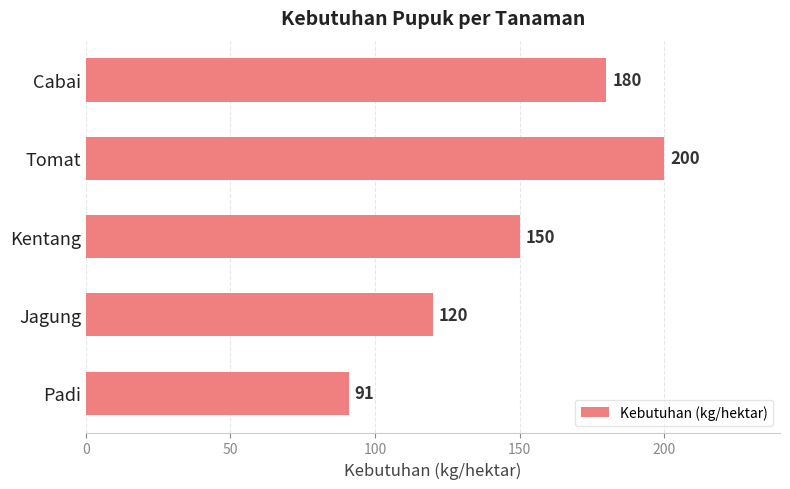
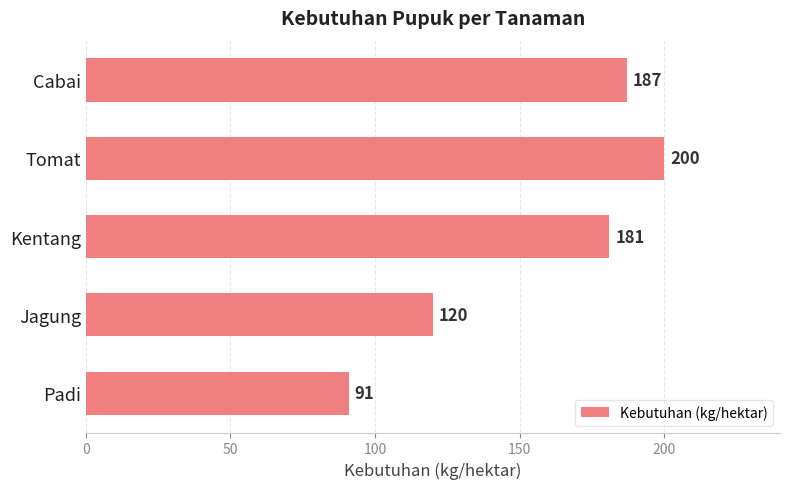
  {
-   "Cabai": 180,
+   "Cabai": 187,
    "Tomat": 200,
-   "Kentang": 150,
+   "Kentang": 181,
    "Jagung": 120,
    "Padi": 91
  }
